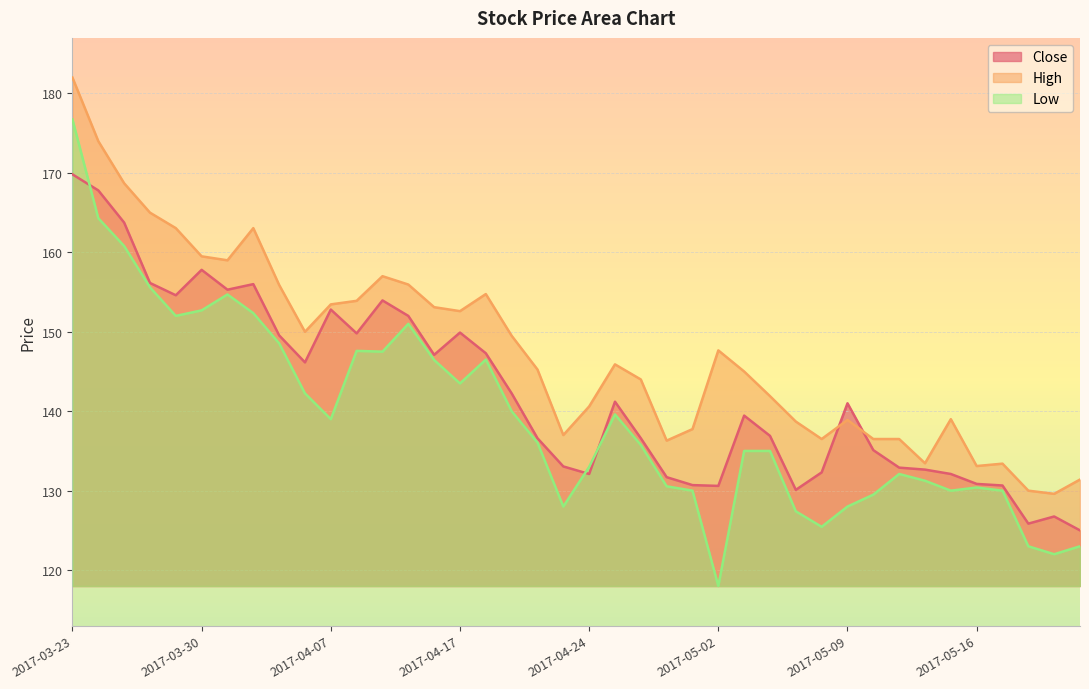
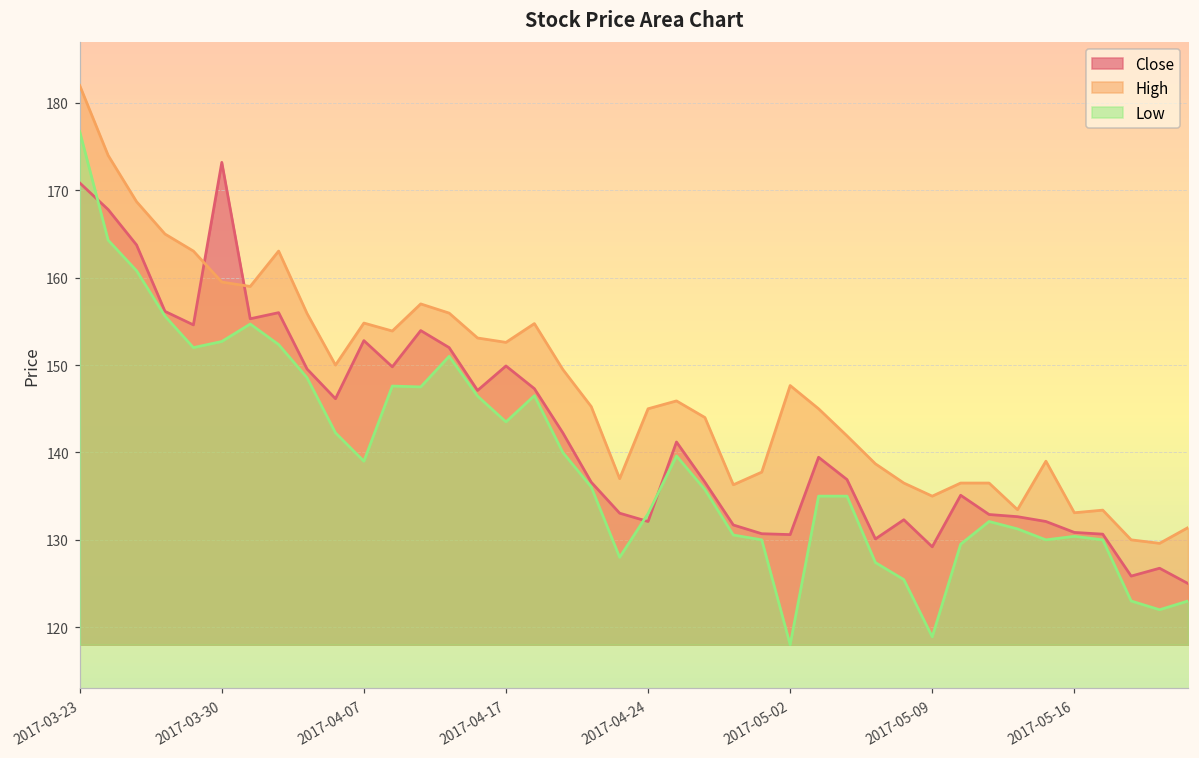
  {
    "Close": {
-     "2017-03-23": 170,
-     "2017-03-30": 158,
+     "2017-03-23": 171,
+     "2017-03-30": 173,
      "2017-04-07": 153,
      "2017-04-17": 150,
      "2017-04-24": 132,
      "2017-05-02": 131,
-     "2017-05-09": 141,
+     "2017-05-09": 129,
      "2017-05-16": 131
    },
    "High": {
      "2017-03-23": 182,
      "2017-03-30": 160,
-     "2017-04-07": 153,
+     "2017-04-07": 155,
      "2017-04-17": 153,
-     "2017-04-24": 141,
+     "2017-04-24": 145,
      "2017-05-02": 148,
-     "2017-05-09": 139,
+     "2017-05-09": 135,
      "2017-05-16": 133
    },
    "Low": {
      "2017-03-23": 177,
      "2017-03-30": 153,
      "2017-04-07": 139,
      "2017-04-17": 144,
      "2017-04-24": 133,
      "2017-05-02": 118,
-     "2017-05-09": 128,
+     "2017-05-09": 119,
      "2017-05-16": 130
    }
  }
